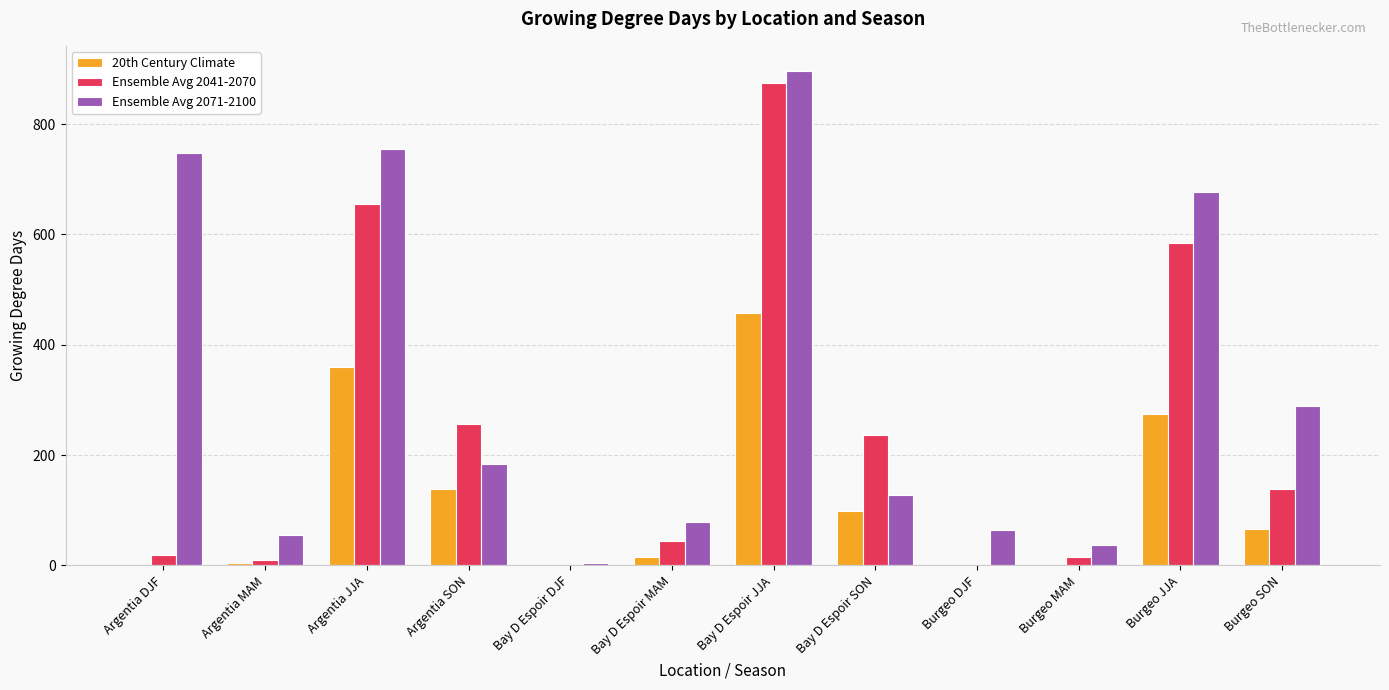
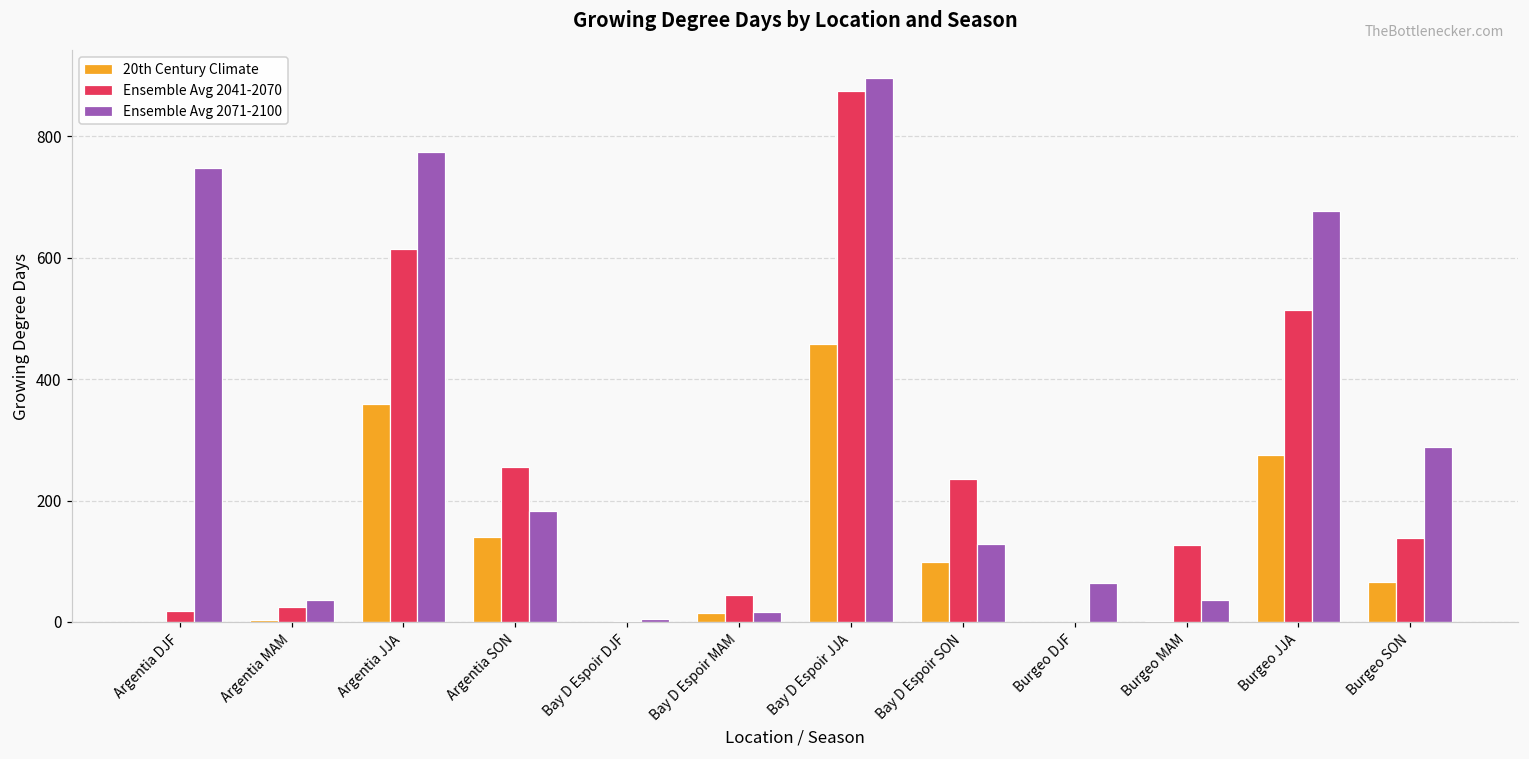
  {
    "20th Century Climate": {
      "Argentia JJA": 360,
      "Argentia SON": 140,
      "Bay D Espoir MAM": 20,
      "Bay D Espoir JJA": 460,
      "Bay D Espoir SON": 100,
      "Burgeo DJF": 0,
      "Burgeo JJA": 270,
      "Burgeo SON": 70
    },
    "Ensemble Avg 2041-2070": {
      "Argentia DJF": 20,
-     "Argentia MAM": 10,
-     "Argentia JJA": 660,
+     "Argentia MAM": 20,
+     "Argentia JJA": 620,
      "Argentia SON": 260,
      "Bay D Espoir MAM": 40,
      "Bay D Espoir JJA": 870,
      "Bay D Espoir SON": 240,
-     "Burgeo MAM": 10,
-     "Burgeo JJA": 580,
+     "Burgeo MAM": 130,
+     "Burgeo JJA": 510,
      "Burgeo SON": 140
    },
    "Ensemble Avg 2071-2100": {
      "Argentia DJF": 750,
-     "Argentia MAM": 60,
-     "Argentia JJA": 760,
+     "Argentia MAM": 40,
+     "Argentia JJA": 770,
      "Argentia SON": 180,
      "Bay D Espoir DJF": 0,
-     "Bay D Espoir MAM": 80,
+     "Bay D Espoir MAM": 20,
      "Bay D Espoir JJA": 900,
      "Bay D Espoir SON": 130,
      "Burgeo DJF": 60,
      "Burgeo MAM": 40,
      "Burgeo JJA": 680,
      "Burgeo SON": 290
    }
  }
